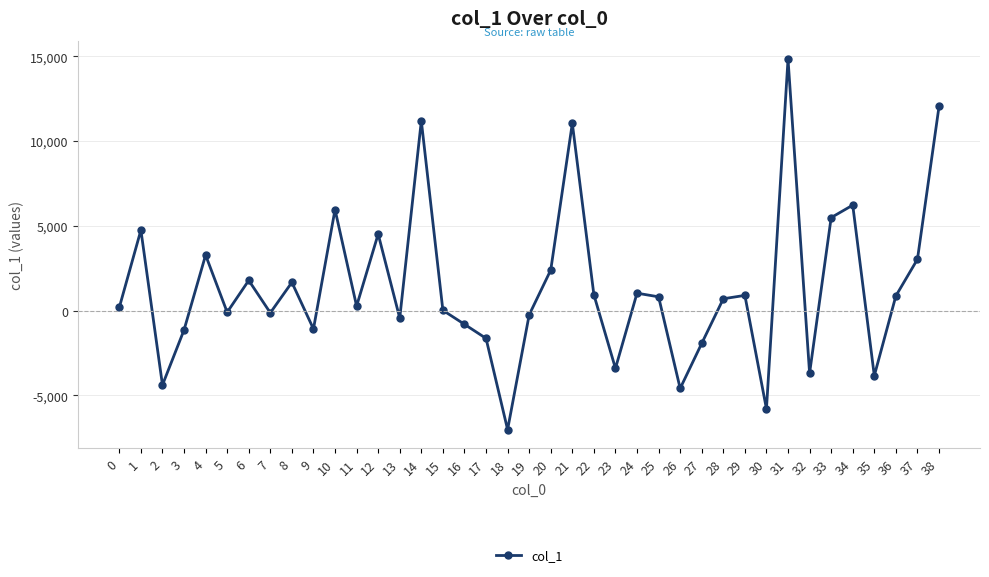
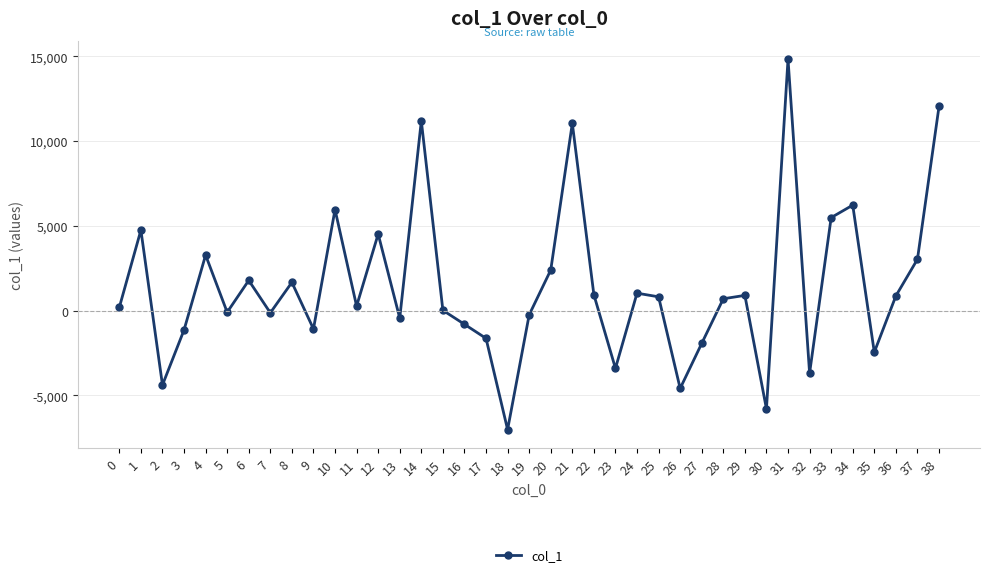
  {
    "0": "200",
    "1": "4,700",
    "2": "-4,400",
    "3": "-1,100",
    "4": "3,300",
    "5": "-100",
    "6": "1,800",
    "7": "-100",
    "8": "1,700",
    "9": "-1,100",
    "10": "6,000",
    "11": "300",
    "12": "4,500",
    "13": "-400",
    "14": "11,200",
    "15": "0",
    "16": "-800",
    "17": "-1,600",
    "18": "-7,000",
    "19": "-200",
    "20": "2,400",
    "21": "11,000",
    "22": "900",
    "23": "-3,400",
    "24": "1,000",
    "25": "800",
    "26": "-4,600",
    "27": "-1,900",
    "28": "700",
    "29": "900",
    "30": "-5,800",
    "31": "14,800",
    "32": "-3,700",
    "33": "5,500",
    "34": "6,200",
-   "35": "-3,800",
+   "35": "-2,500",
    "36": "900",
    "37": "3,000",
    "38": "12,000"
  }
